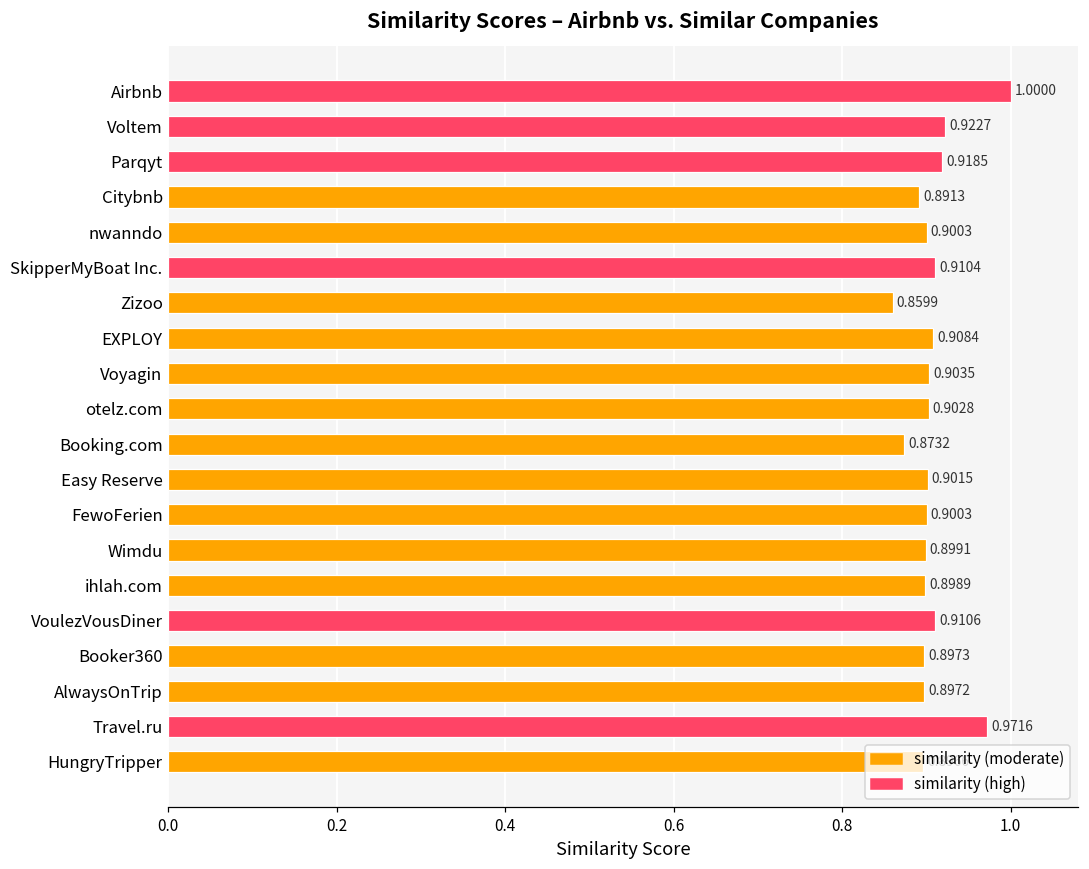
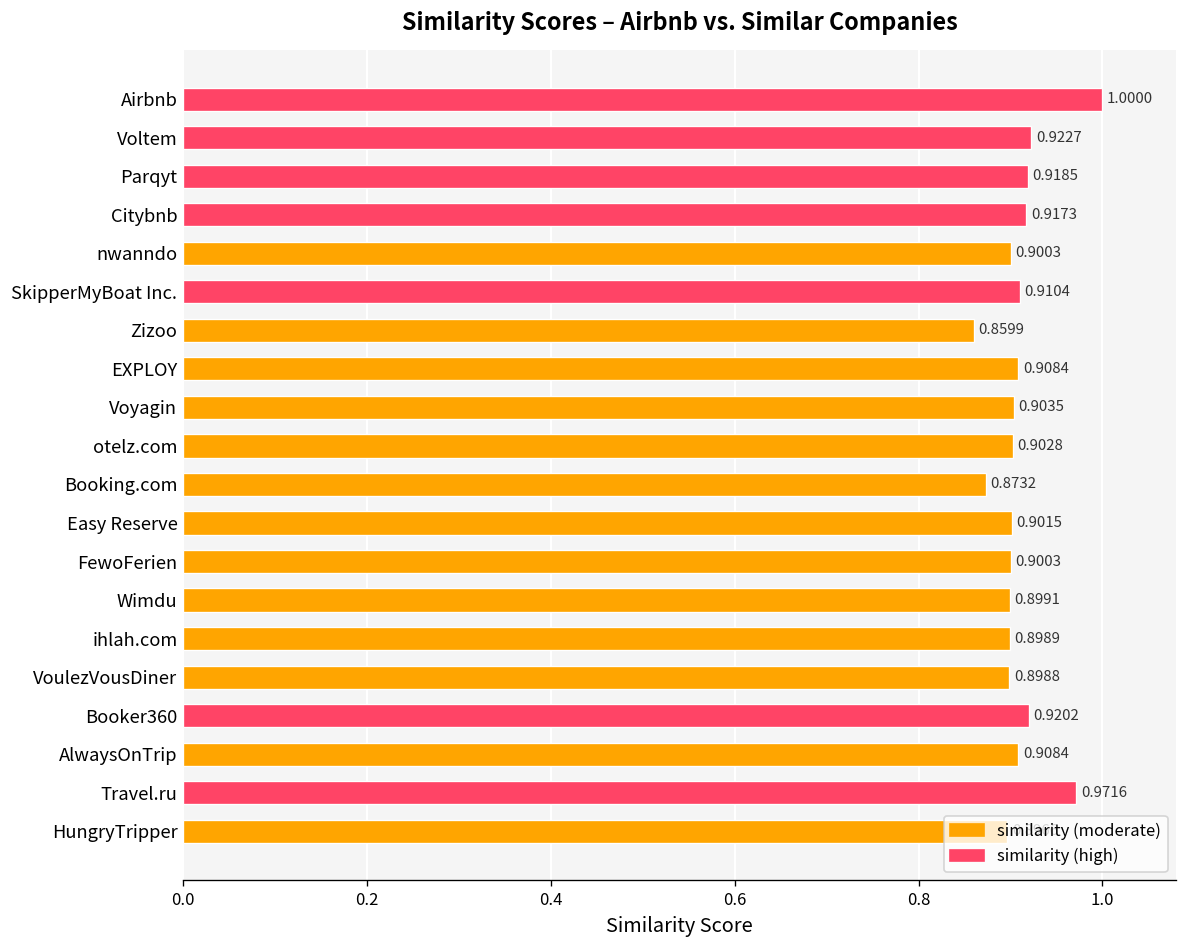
  {
    "Airbnb": 1.0000,
    "Voltem": 0.9227,
    "Parqyt": 0.9185,
-   "Citybnb": 0.8913,
+   "Citybnb": 0.9173,
    "nwanndo": 0.9003,
    "SkipperMyBoat Inc.": 0.9104,
    "Zizoo": 0.8599,
    "EXPLOY": 0.9084,
    "Voyagin": 0.9035,
    "otelz.com": 0.9028,
    "Booking.com": 0.8732,
    "Easy Reserve": 0.9015,
    "FewoFerien": 0.9003,
    "Wimdu": 0.8991,
    "ihlah.com": 0.8989,
-   "VoulezVousDiner": 0.9106,
-   "Booker360": 0.8973,
-   "AlwaysOnTrip": 0.8972,
+   "VoulezVousDiner": 0.8988,
+   "Booker360": 0.9202,
+   "AlwaysOnTrip": 0.9084,
    "Travel.ru": 0.9716
  }
